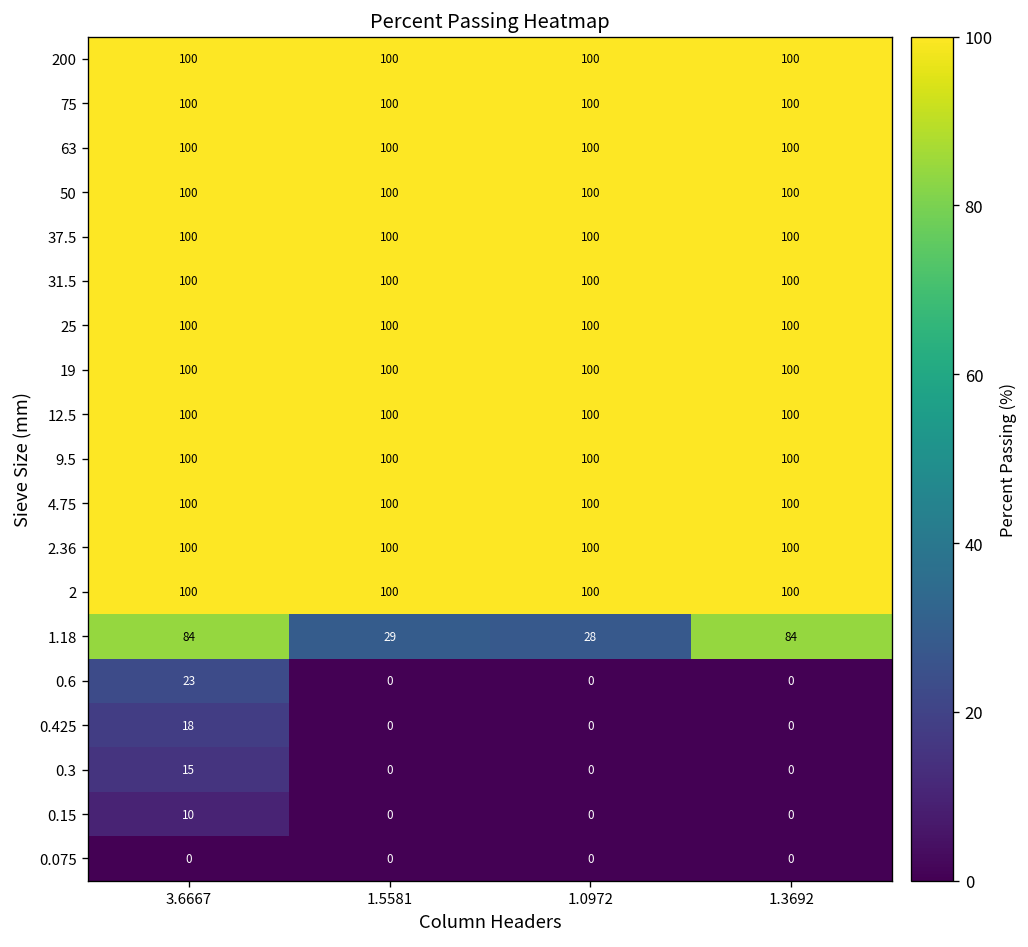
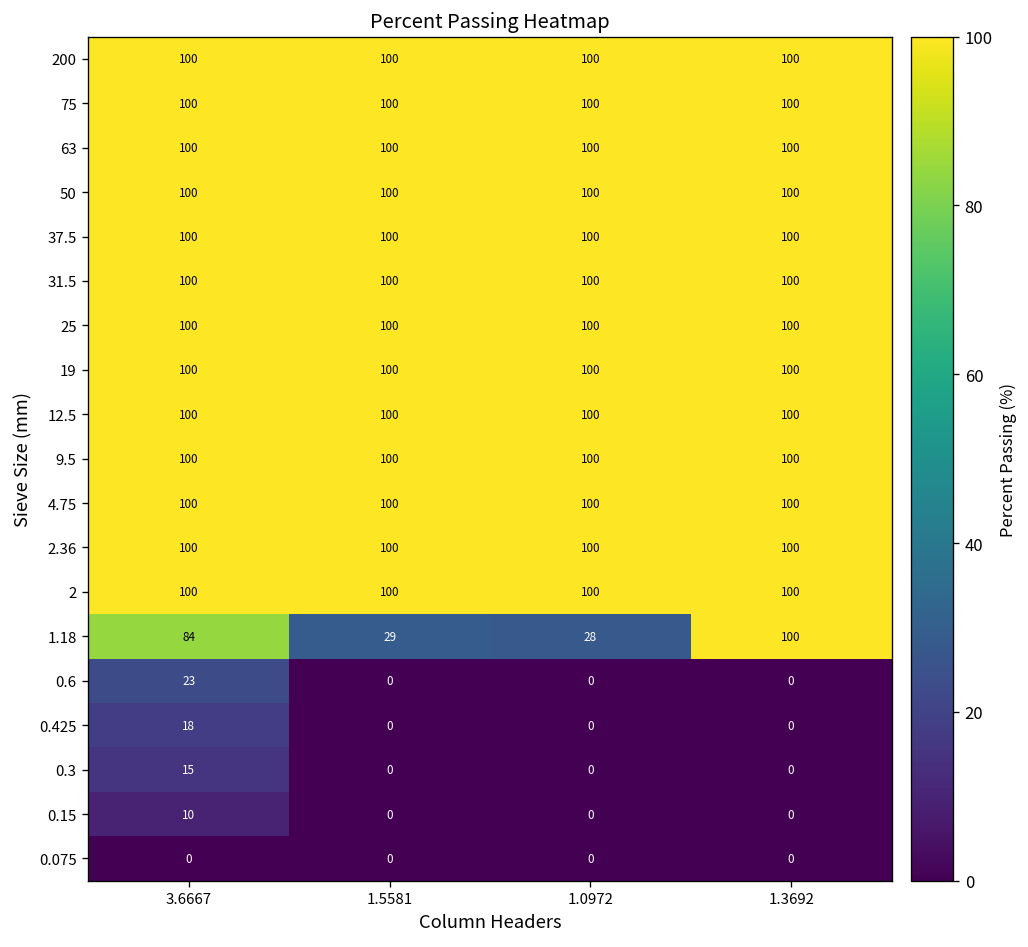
  {
    "200": {
      "3.6667": 100,
      "1.5581": 100,
      "1.0972": 100,
      "1.3692": 100
    },
    "75": {
      "3.6667": 100,
      "1.5581": 100,
      "1.0972": 100,
      "1.3692": 100
    },
    "63": {
      "3.6667": 100,
      "1.5581": 100,
      "1.0972": 100,
      "1.3692": 100
    },
    "50": {
      "3.6667": 100,
      "1.5581": 100,
      "1.0972": 100,
      "1.3692": 100
    },
    "37.5": {
      "3.6667": 100,
      "1.5581": 100,
      "1.0972": 100,
      "1.3692": 100
    },
    "31.5": {
      "3.6667": 100,
      "1.5581": 100,
      "1.0972": 100,
      "1.3692": 100
    },
    "25": {
      "3.6667": 100,
      "1.5581": 100,
      "1.0972": 100,
      "1.3692": 100
    },
    "19": {
      "3.6667": 100,
      "1.5581": 100,
      "1.0972": 100,
      "1.3692": 100
    },
    "12.5": {
      "3.6667": 100,
      "1.5581": 100,
      "1.0972": 100,
      "1.3692": 100
    },
    "9.5": {
      "3.6667": 100,
      "1.5581": 100,
      "1.0972": 100,
      "1.3692": 100
    },
    "4.75": {
      "3.6667": 100,
      "1.5581": 100,
      "1.0972": 100,
      "1.3692": 100
    },
    "2.36": {
      "3.6667": 100,
      "1.5581": 100,
      "1.0972": 100,
      "1.3692": 100
    },
    "2": {
      "3.6667": 100,
      "1.5581": 100,
      "1.0972": 100,
      "1.3692": 100
    },
    "1.18": {
      "3.6667": 84,
      "1.5581": 29,
      "1.0972": 28,
-     "1.3692": 84
+     "1.3692": 100
    },
    "0.6": {
      "3.6667": 23,
      "1.5581": 0,
      "1.0972": 0,
      "1.3692": 0
    },
    "0.425": {
      "3.6667": 18,
      "1.5581": 0,
      "1.0972": 0,
      "1.3692": 0
    },
    "0.3": {
      "3.6667": 15,
      "1.5581": 0,
      "1.0972": 0,
      "1.3692": 0
    },
    "0.15": {
      "3.6667": 10,
      "1.5581": 0,
      "1.0972": 0,
      "1.3692": 0
    },
    "0.075": {
      "3.6667": 0,
      "1.5581": 0,
      "1.0972": 0,
      "1.3692": 0
    }
  }
